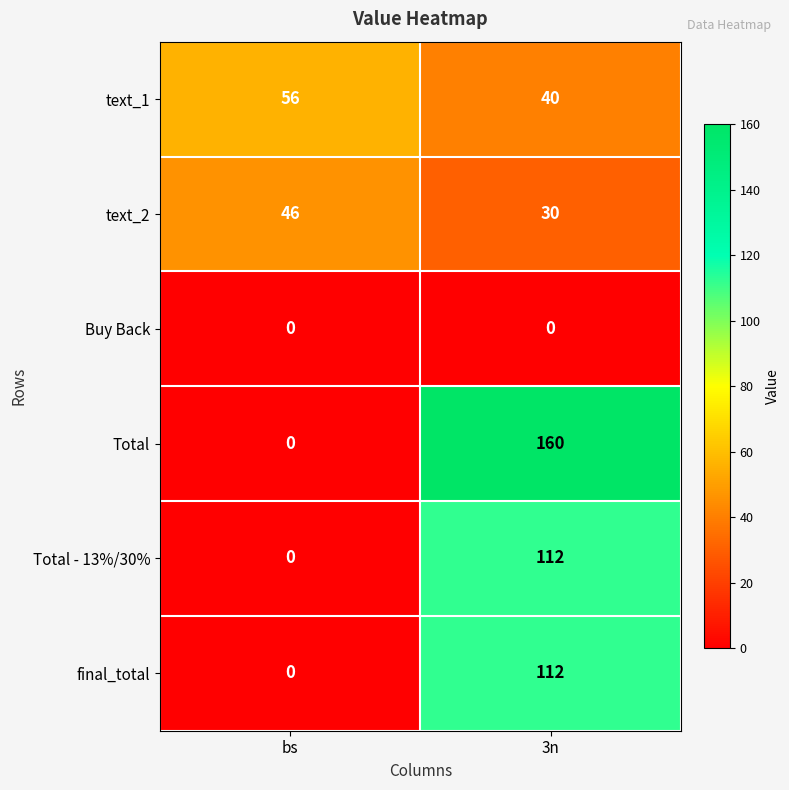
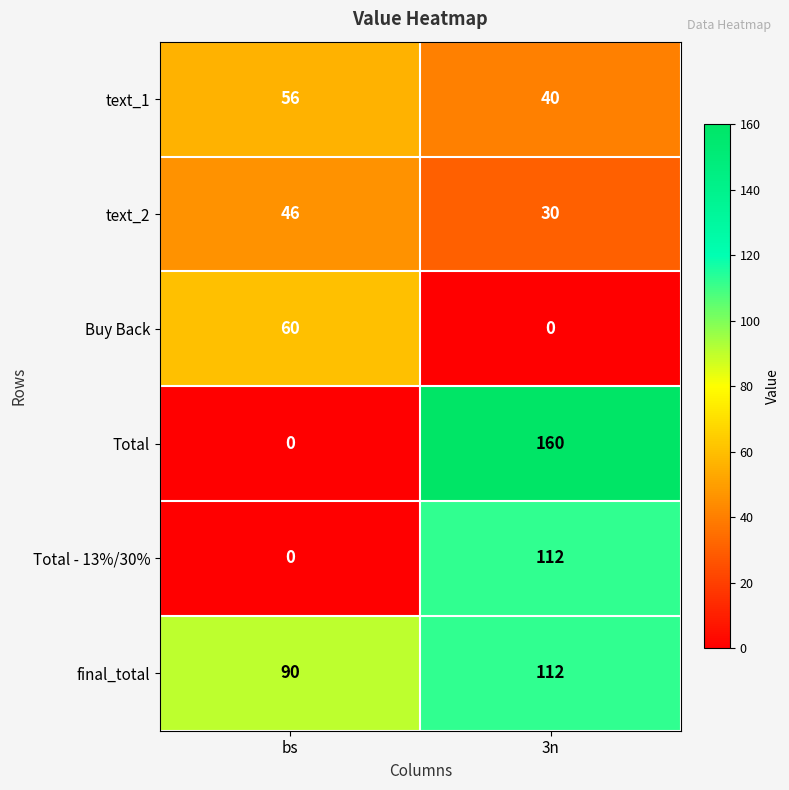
  {
    "text_1": {
      "bs": 56,
      "3n": 40
    },
    "text_2": {
      "bs": 46,
      "3n": 30
    },
    "Buy Back": {
-     "bs": 0,
+     "bs": 60,
      "3n": 0
    },
    "Total": {
      "bs": 0,
      "3n": 160
    },
    "Total - 13%/30%": {
      "bs": 0,
      "3n": 112
    },
    "final_total": {
-     "bs": 0,
+     "bs": 90,
      "3n": 112
    }
  }
